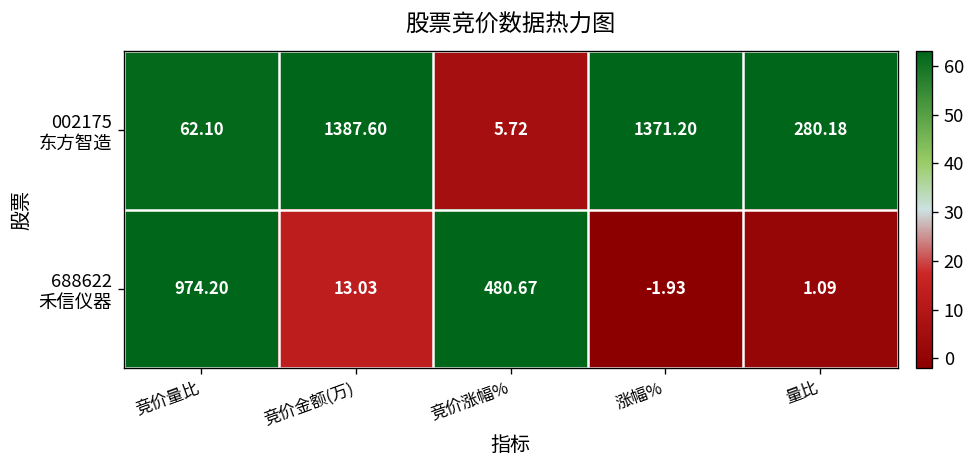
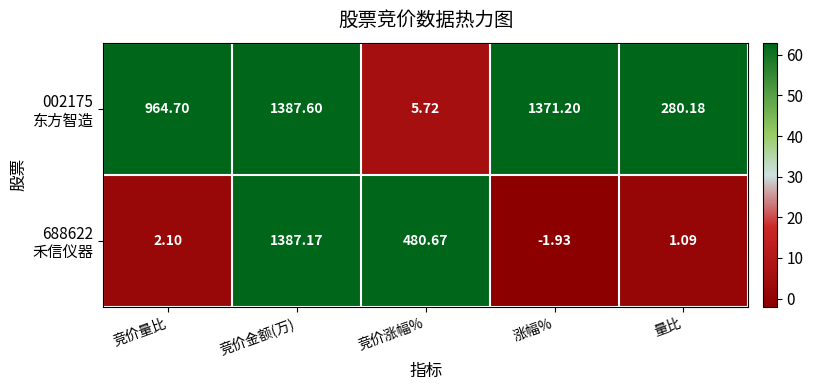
  {
    "002175 东方智造": {
-     "竞价量比": 62.10,
+     "竞价量比": 964.70,
      "竞价金额(万)": 1387.60,
      "竞价涨幅%": 5.72,
      "涨幅%": 1371.20,
      "量比": 280.18
    },
    "688622 禾信仪器": {
-     "竞价量比": 974.20,
-     "竞价金额(万)": 13.03,
+     "竞价量比": 2.10,
+     "竞价金额(万)": 1387.17,
      "竞价涨幅%": 480.67,
      "涨幅%": -1.93,
      "量比": 1.09
    }
  }
